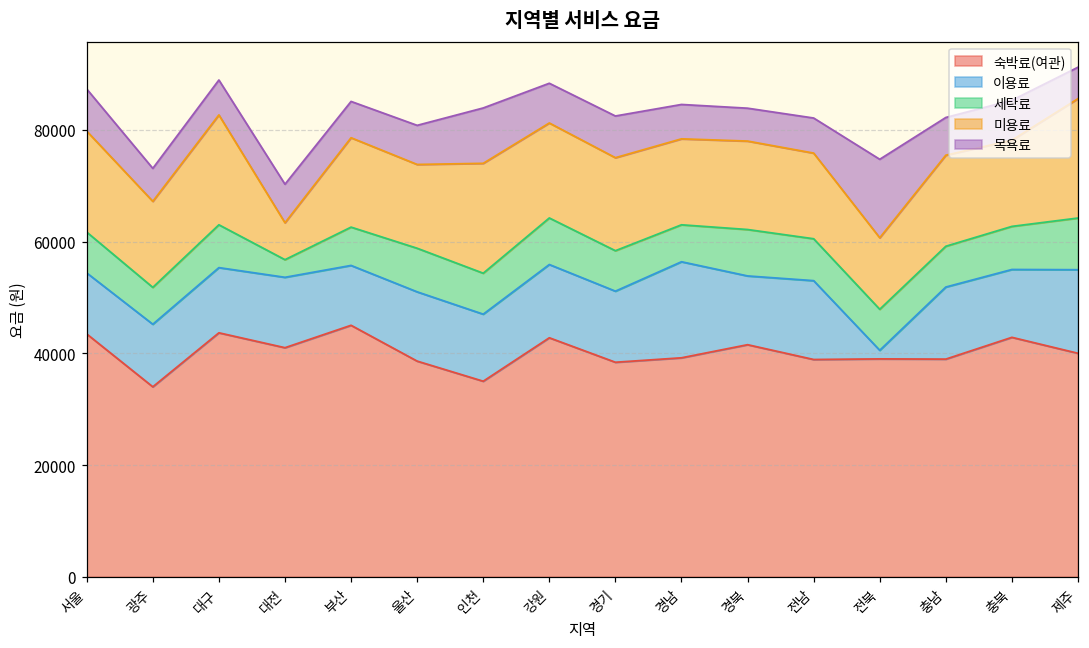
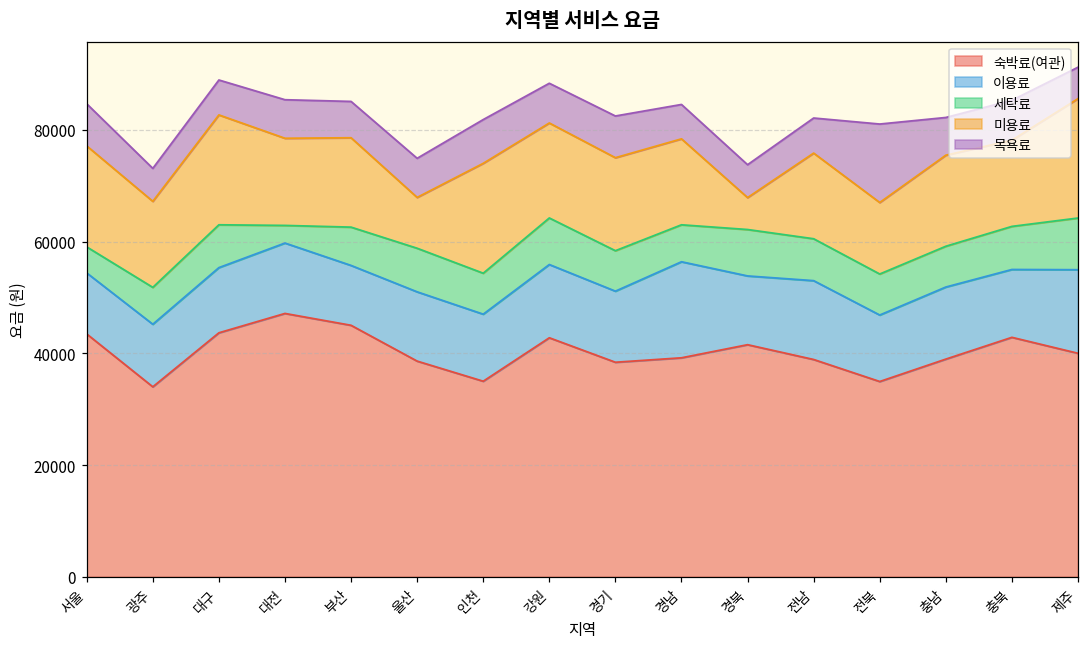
  {
    "숙박료(여관)": {
      "서울": 43000,
      "광주": 34000,
      "대구": 44000,
-     "대전": 41000,
+     "대전": 47000,
      "부산": 45000,
      "울산": 39000,
      "인천": 35000,
      "강원": 43000,
      "경기": 38000,
      "경남": 39000,
      "경북": 42000,
      "전남": 39000,
-     "전북": 39000,
+     "전북": 35000,
      "충남": 39000,
      "충북": 43000,
      "제주": 40000
    },
    "이용료": {
      "서울": 11000,
      "광주": 11000,
      "대구": 12000,
      "대전": 13000,
      "부산": 11000,
      "울산": 12000,
      "인천": 12000,
      "강원": 13000,
      "경기": 13000,
      "경남": 17000,
      "경북": 12000,
      "전남": 14000,
-     "전북": 2000,
+     "전북": 12000,
      "충남": 13000,
      "충북": 12000,
      "제주": 15000
    },
    "세탁료": {
-     "서울": 7000,
+     "서울": 5000,
      "광주": 7000,
      "대구": 8000,
      "대전": 3000,
      "부산": 7000,
      "울산": 8000,
      "인천": 7000,
      "강원": 8000,
      "경기": 7000,
      "경남": 7000,
      "경북": 8000,
      "전남": 8000,
      "전북": 7000,
      "충남": 7000,
      "충북": 8000,
      "제주": 9000
    },
    "미용료": {
      "서울": 18000,
      "광주": 15000,
      "대구": 20000,
-     "대전": 7000,
+     "대전": 16000,
      "부산": 16000,
-     "울산": 15000,
+     "울산": 9000,
      "인천": 20000,
      "강원": 17000,
      "경기": 17000,
      "경남": 15000,
-     "경북": 16000,
+     "경북": 6000,
      "전남": 15000,
      "전북": 13000,
      "충남": 16000,
      "제주": 21000
    },
    "목욕료": {
      "서울": 8000,
      "광주": 6000,
      "대구": 6000,
      "대전": 7000,
      "부산": 7000,
      "울산": 7000,
-     "인천": 10000,
+     "인천": 8000,
      "강원": 7000,
      "경기": 7000,
      "경남": 6000,
      "경북": 6000,
      "전남": 6000,
      "전북": 14000,
      "충남": 7000,
      "제주": 6000
    }
  }
